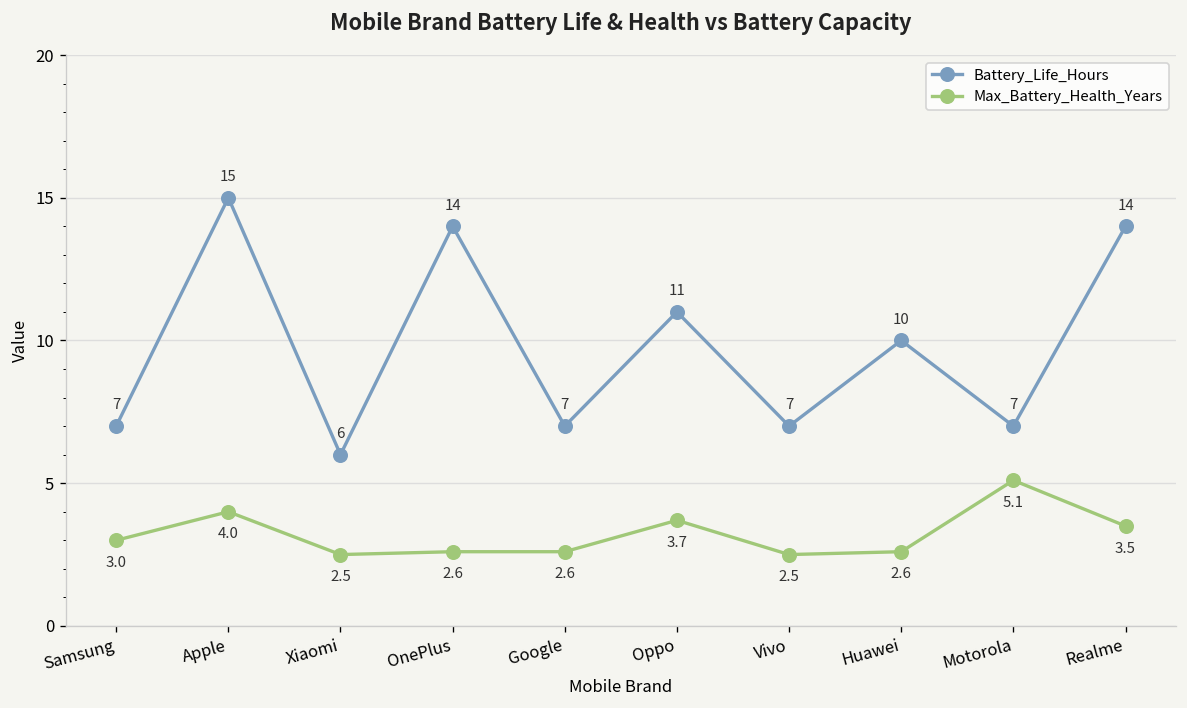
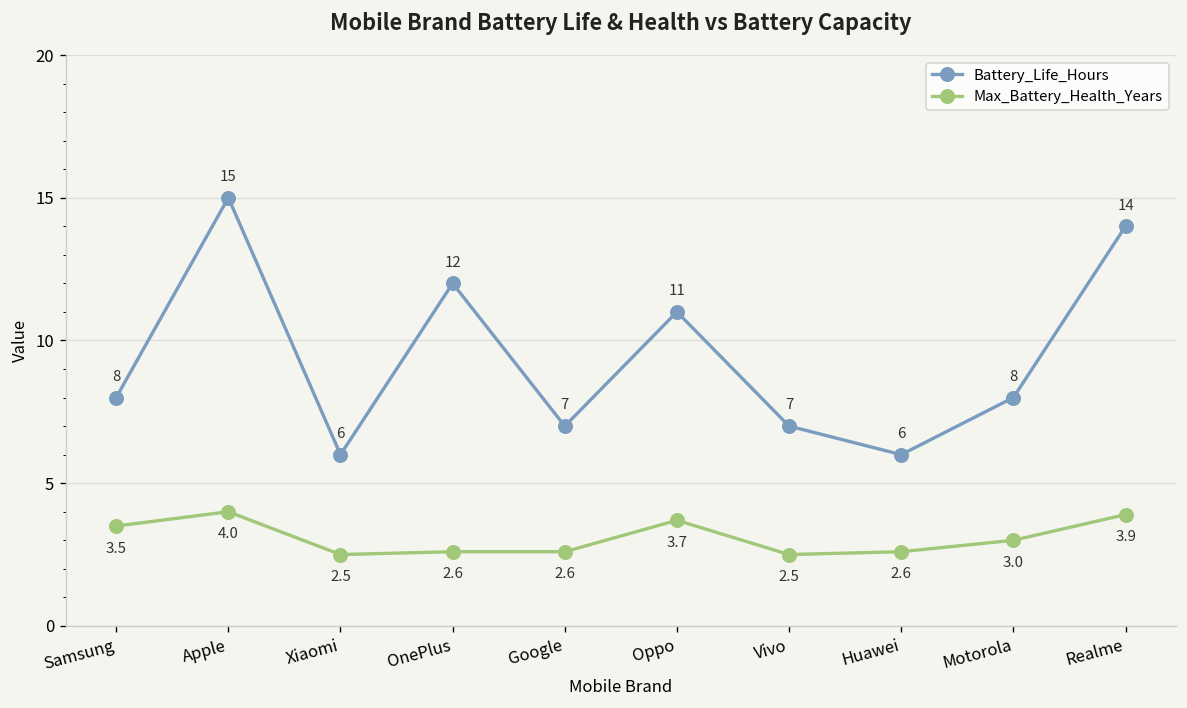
  {
    "Battery_Life_Hours": {
-     "Samsung": 7,
+     "Samsung": 8,
      "Apple": 15,
      "Xiaomi": 6,
-     "OnePlus": 14,
+     "OnePlus": 12,
      "Google": 7,
      "Oppo": 11,
      "Vivo": 7,
-     "Huawei": 10,
-     "Motorola": 7,
+     "Huawei": 6,
+     "Motorola": 8,
      "Realme": 14
    },
    "Max_Battery_Health_Years": {
-     "Samsung": 3.0,
+     "Samsung": 3.5,
      "Apple": 4.0,
      "Xiaomi": 2.5,
      "OnePlus": 2.6,
      "Google": 2.6,
      "Oppo": 3.7,
      "Vivo": 2.5,
      "Huawei": 2.6,
-     "Motorola": 5.1,
-     "Realme": 3.5
+     "Motorola": 3.0,
+     "Realme": 3.9
    }
  }
